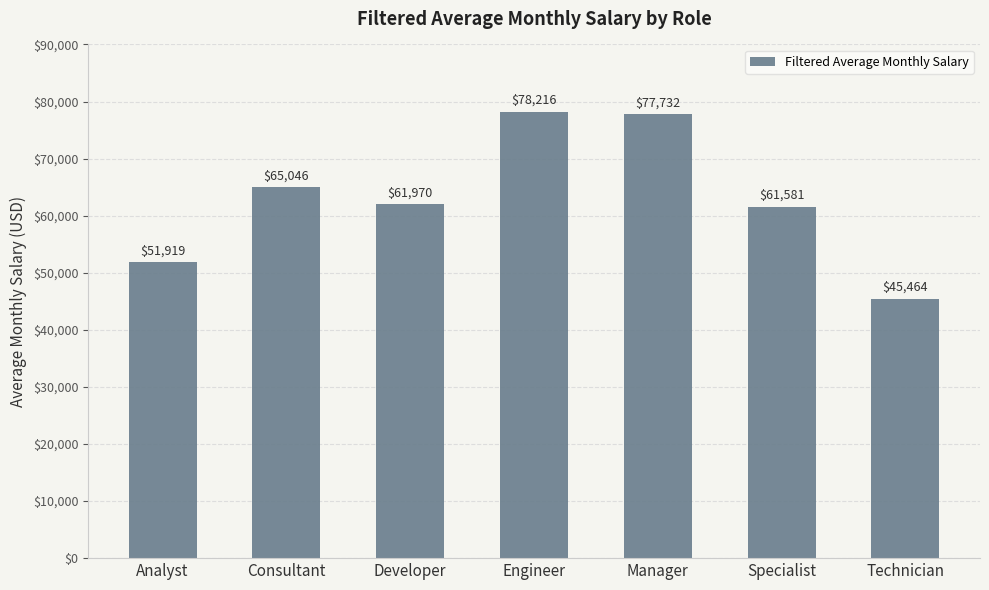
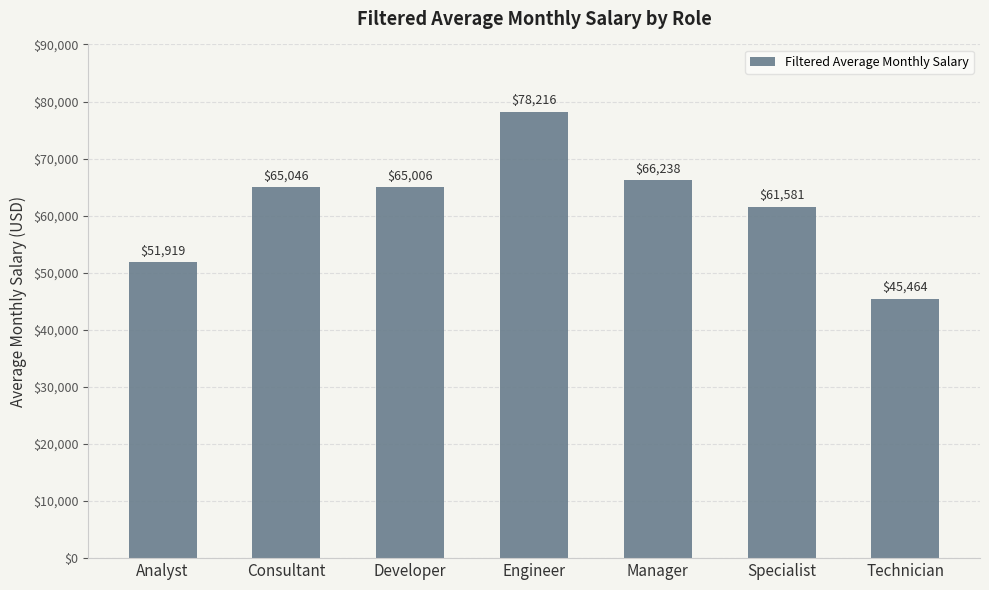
  {
    "Analyst": "$51,919",
    "Consultant": "$65,046",
-   "Developer": "$61,970",
+   "Developer": "$65,006",
    "Engineer": "$78,216",
-   "Manager": "$77,732",
+   "Manager": "$66,238",
    "Specialist": "$61,581",
    "Technician": "$45,464"
  }
